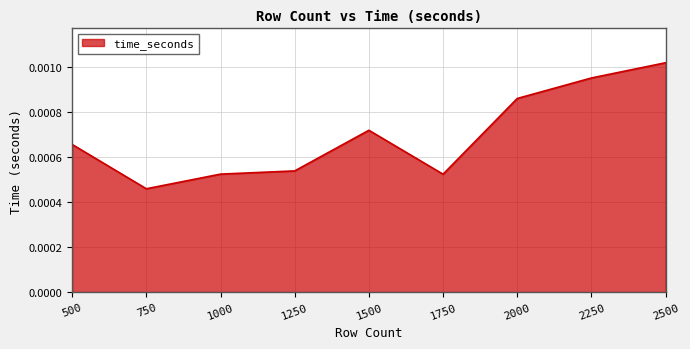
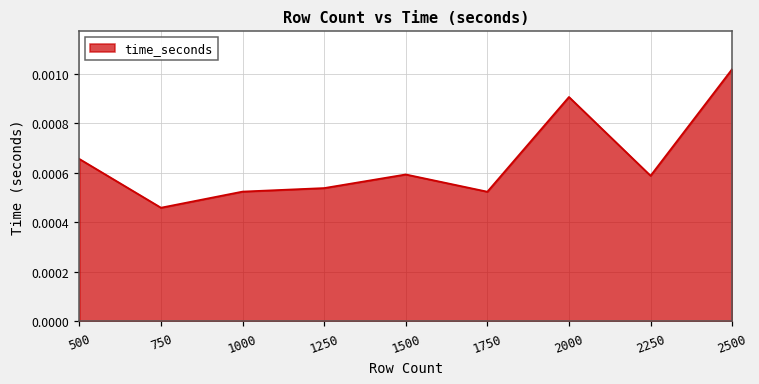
  {
    "500": 0.00066,
    "750": 0.00046,
    "1000": 0.00052,
    "1250": 0.00054,
-   "1500": 0.00072,
+   "1500": 0.00059,
    "1750": 0.00052,
-   "2000": 0.00086,
-   "2250": 0.00095,
+   "2000": 0.00091,
+   "2250": 0.00059,
    "2500": 0.00102
  }
